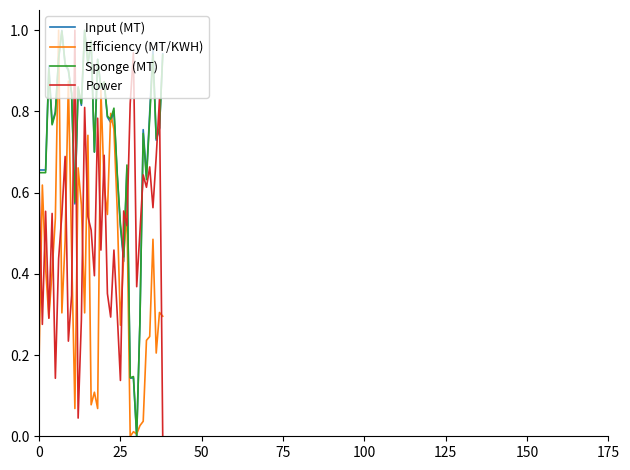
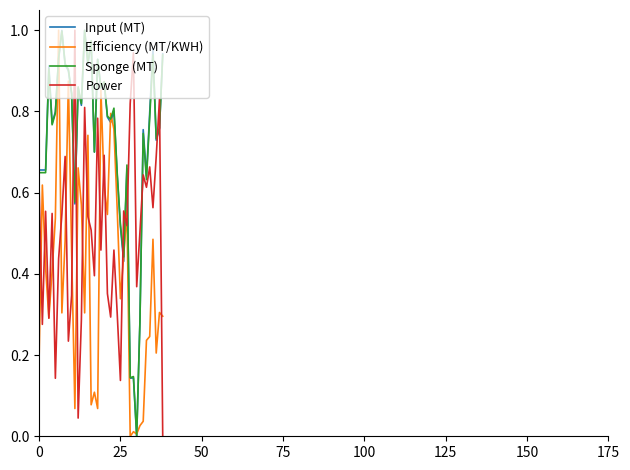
  {
    "Input (MT)": {
      "0": 0.66,
      "25": 0.52
    },
    "Efficiency (MT/KWH)": {
      "0": 0.19,
-     "25": 0.27
+     "25": 0.34
    },
    "Sponge (MT)": {
      "0": 0.65,
      "25": 0.52
    },
    "Power": {
      "0": 0.61,
      "25": 0.14
    }
  }
